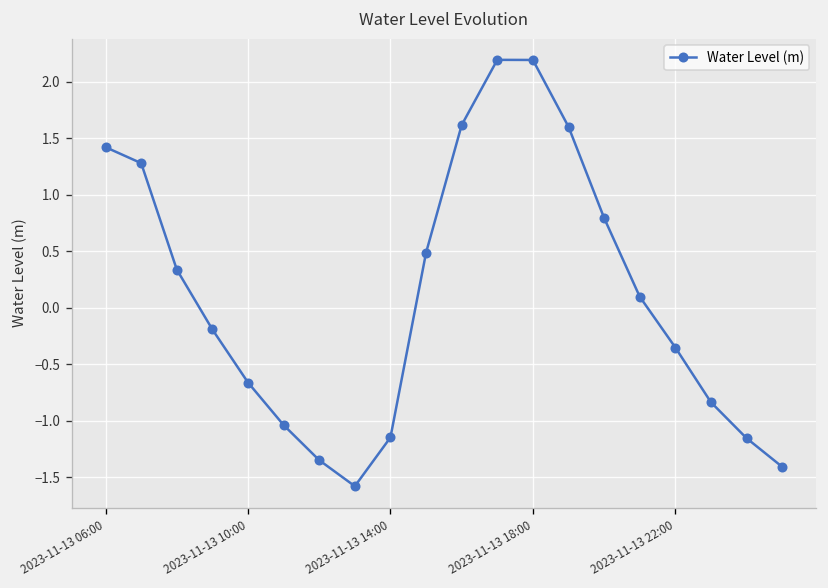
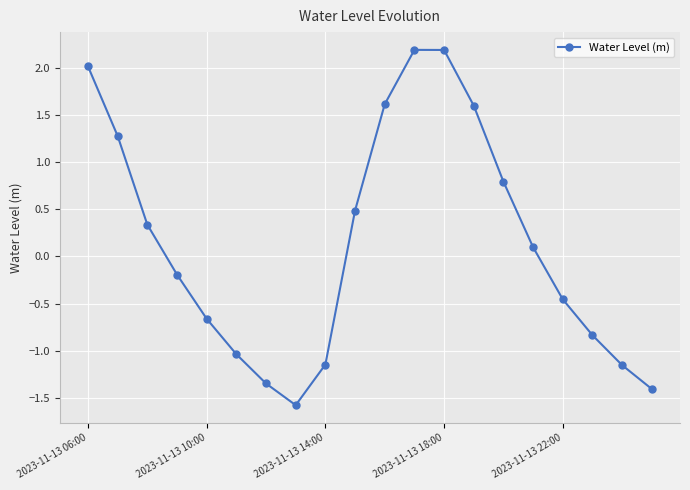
  {
-   "2023-11-13 06:00": 1.4,
+   "2023-11-13 06:00": 2.0,
    "2023-11-13 10:00": -0.7,
    "2023-11-13 14:00": -1.1,
    "2023-11-13 18:00": 2.2,
-   "2023-11-13 22:00": -0.4
+   "2023-11-13 22:00": -0.5
  }
